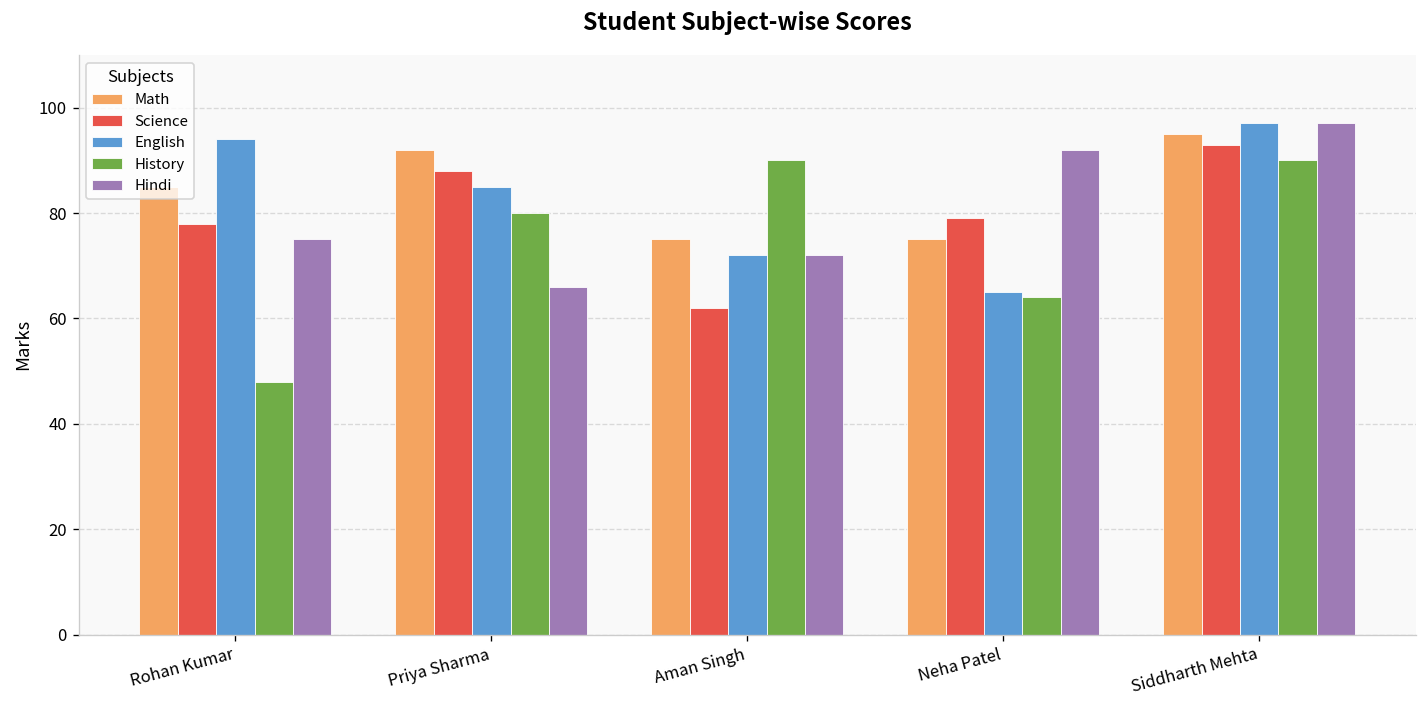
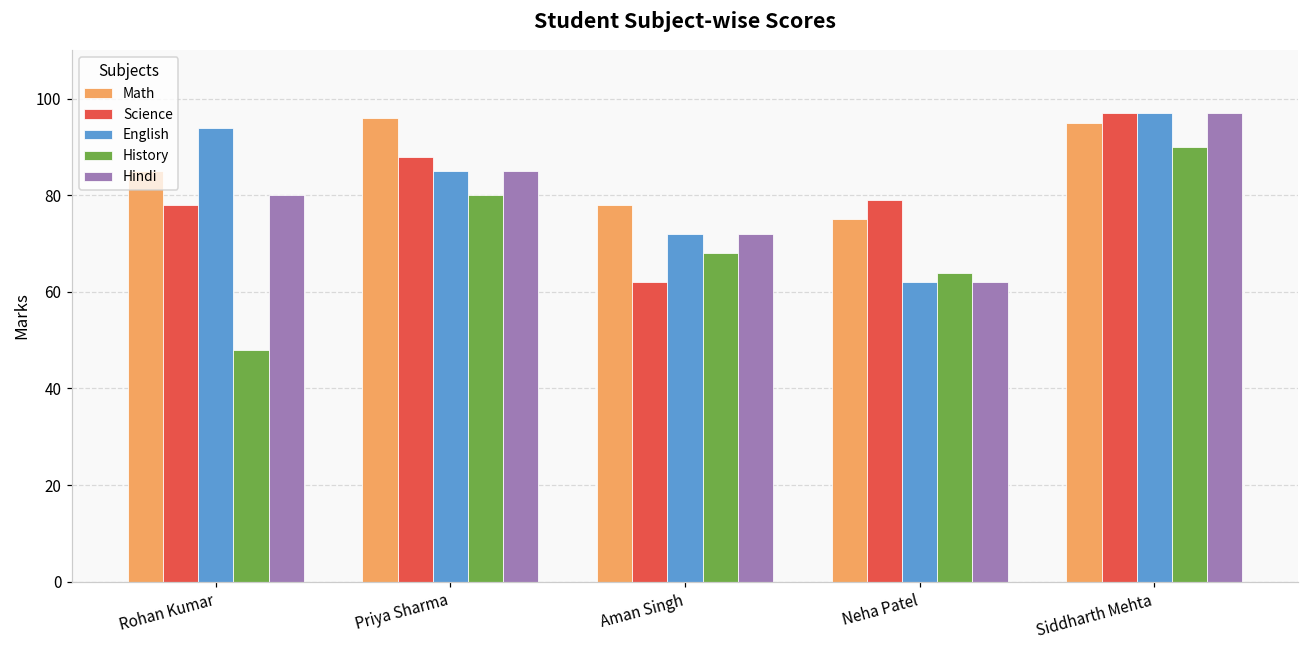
  {
    "Math": {
-     "Priya Sharma": 92,
-     "Aman Singh": 75,
+     "Priya Sharma": 96,
+     "Aman Singh": 78,
      "Neha Patel": 75,
      "Siddharth Mehta": 95
    },
    "Science": {
      "Rohan Kumar": 78,
      "Priya Sharma": 88,
      "Aman Singh": 62,
      "Neha Patel": 79,
-     "Siddharth Mehta": 93
+     "Siddharth Mehta": 97
    },
    "English": {
      "Rohan Kumar": 94,
      "Priya Sharma": 85,
      "Aman Singh": 72,
-     "Neha Patel": 65,
+     "Neha Patel": 62,
      "Siddharth Mehta": 97
    },
    "History": {
      "Rohan Kumar": 48,
      "Priya Sharma": 80,
-     "Aman Singh": 90,
+     "Aman Singh": 68,
      "Neha Patel": 64,
      "Siddharth Mehta": 90
    },
    "Hindi": {
-     "Rohan Kumar": 75,
-     "Priya Sharma": 66,
+     "Rohan Kumar": 80,
+     "Priya Sharma": 85,
      "Aman Singh": 72,
-     "Neha Patel": 92,
+     "Neha Patel": 62,
      "Siddharth Mehta": 97
    }
  }
